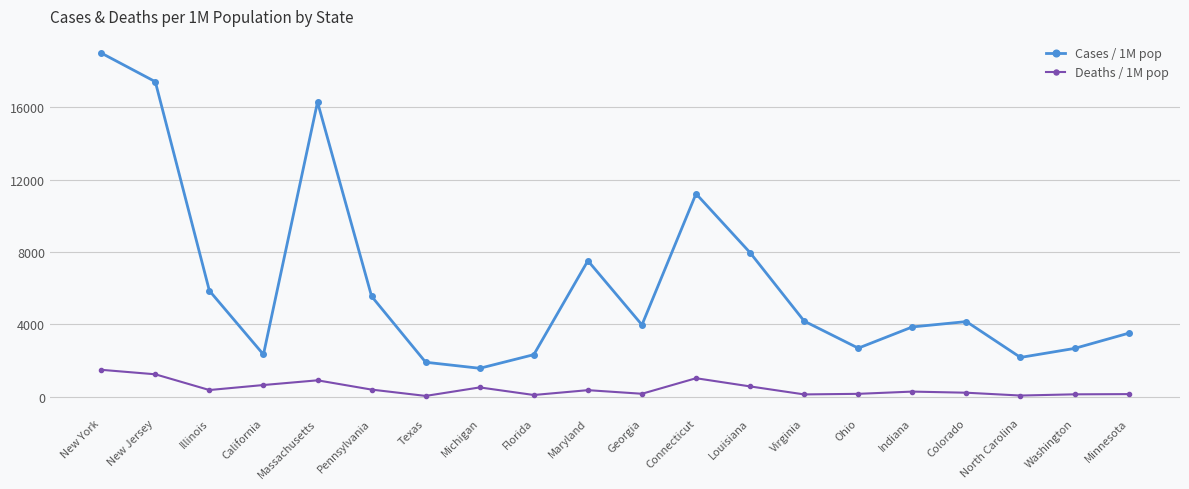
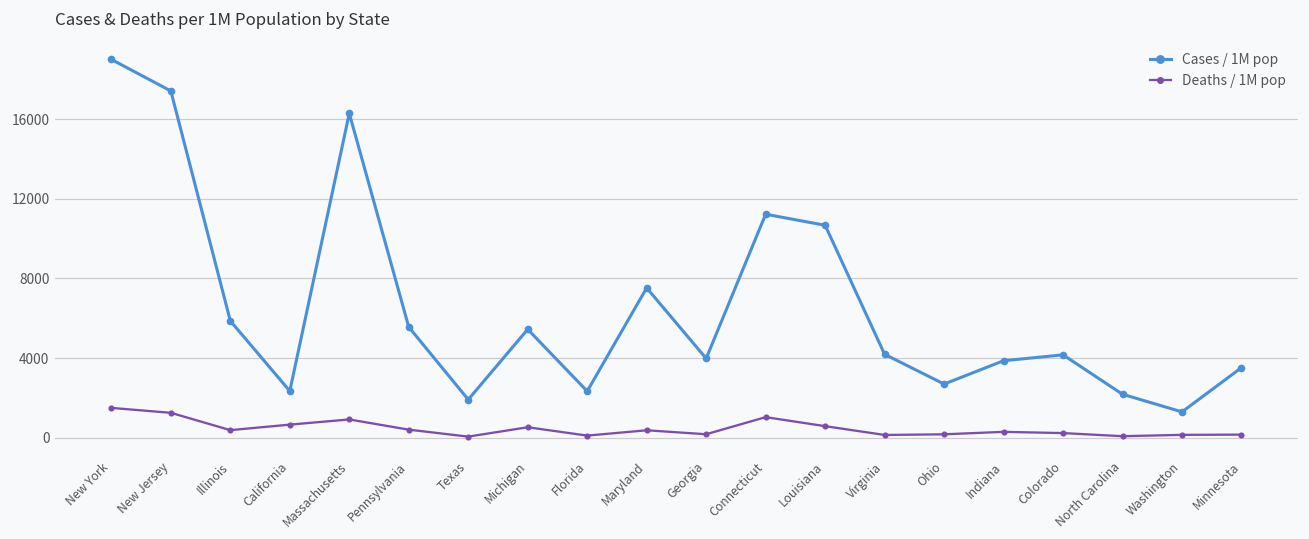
  {
    "Cases / 1M pop": {
      "New York": 19000,
      "New Jersey": 17400,
      "Illinois": 5900,
      "California": 2300,
      "Massachusetts": 16300,
      "Pennsylvania": 5600,
      "Texas": 1900,
-     "Michigan": 1600,
+     "Michigan": 5400,
      "Florida": 2300,
      "Maryland": 7500,
      "Georgia": 4000,
      "Connecticut": 11200,
-     "Louisiana": 8000,
+     "Louisiana": 10700,
      "Virginia": 4200,
      "Ohio": 2700,
      "Indiana": 3900,
      "Colorado": 4200,
      "North Carolina": 2200,
-     "Washington": 2700,
+     "Washington": 1300,
      "Minnesota": 3500
    },
    "Deaths / 1M pop": {
      "New York": 1500,
      "New Jersey": 1200,
      "Illinois": 400,
      "California": 700,
      "Massachusetts": 900,
      "Pennsylvania": 400,
      "Texas": 100,
      "Michigan": 500,
      "Florida": 100,
      "Maryland": 400,
      "Georgia": 200,
      "Connecticut": 1000,
      "Louisiana": 600,
      "Virginia": 100,
      "Ohio": 200,
      "Indiana": 300,
      "Colorado": 200,
      "North Carolina": 100,
      "Washington": 100,
      "Minnesota": 200
    }
  }
